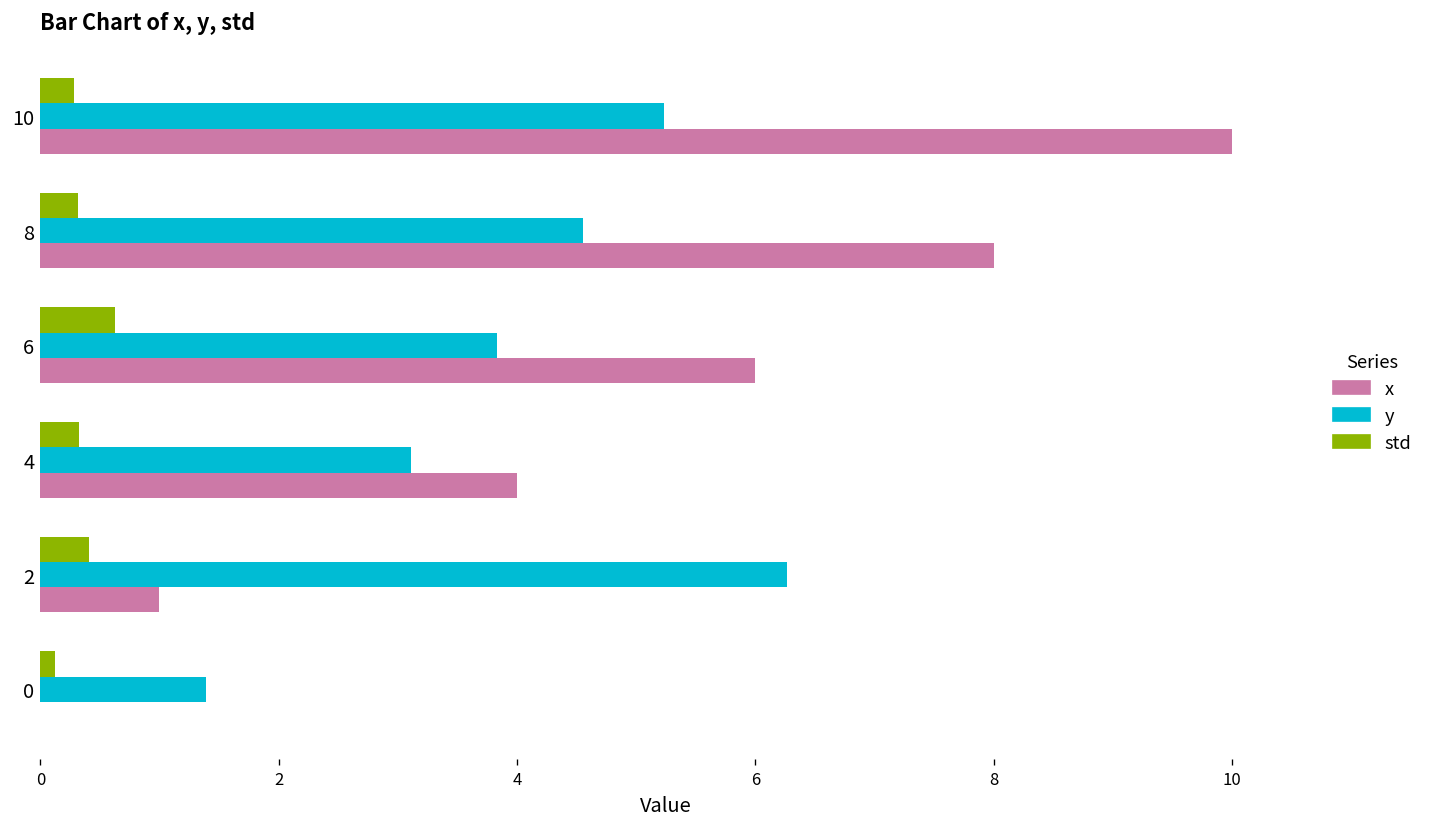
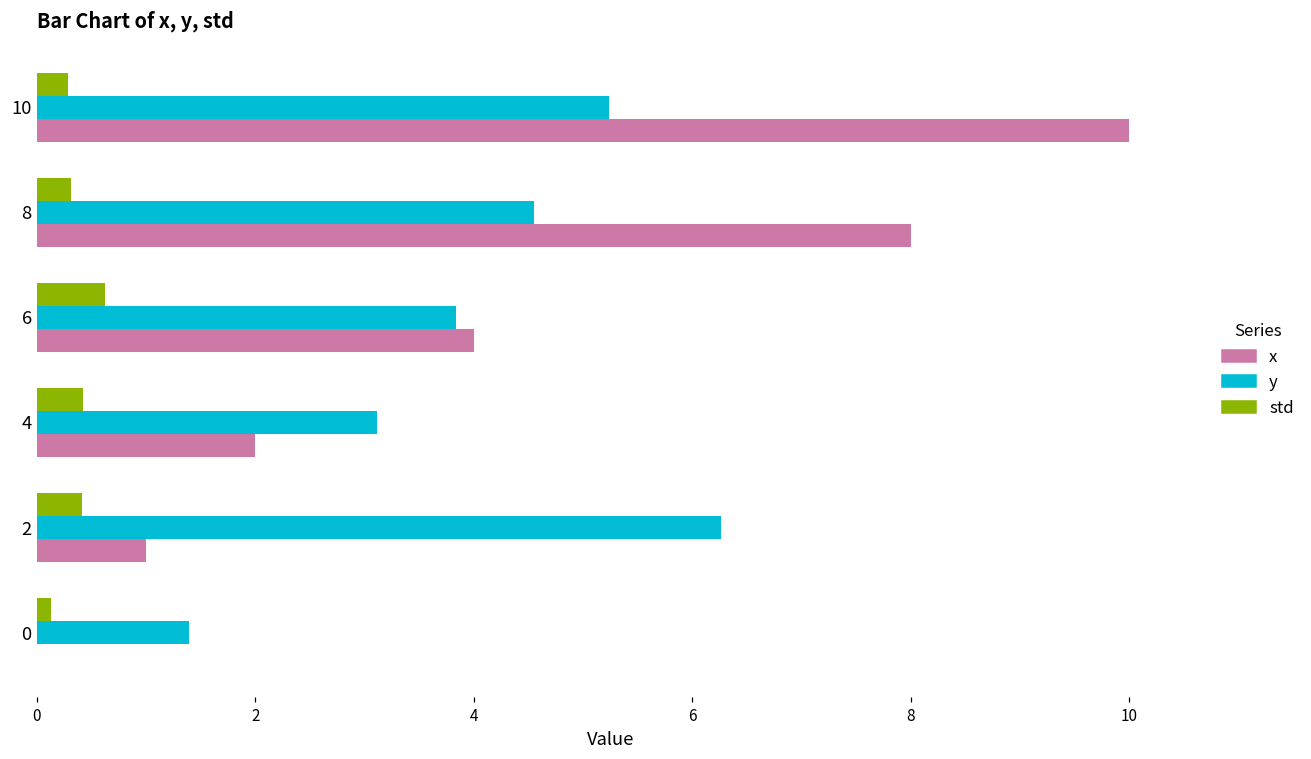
  {
    "x": {
      "10": 10,
      "8": 8,
-     "6": 6,
-     "4": 4,
+     "6": 4,
+     "4": 2,
      "2": 1,
      "0": 0
    },
    "y": {
      "10": 5.2,
      "8": 4.6,
      "6": 3.8,
      "4": 3.1,
      "2": 6.3,
      "0": 1.4
    },
    "std": {
      "10": 0.3,
      "8": 0.3,
      "6": 0.6,
-     "4": 0.3,
+     "4": 0.4,
      "2": 0.4,
      "0": 0.1
    }
  }
